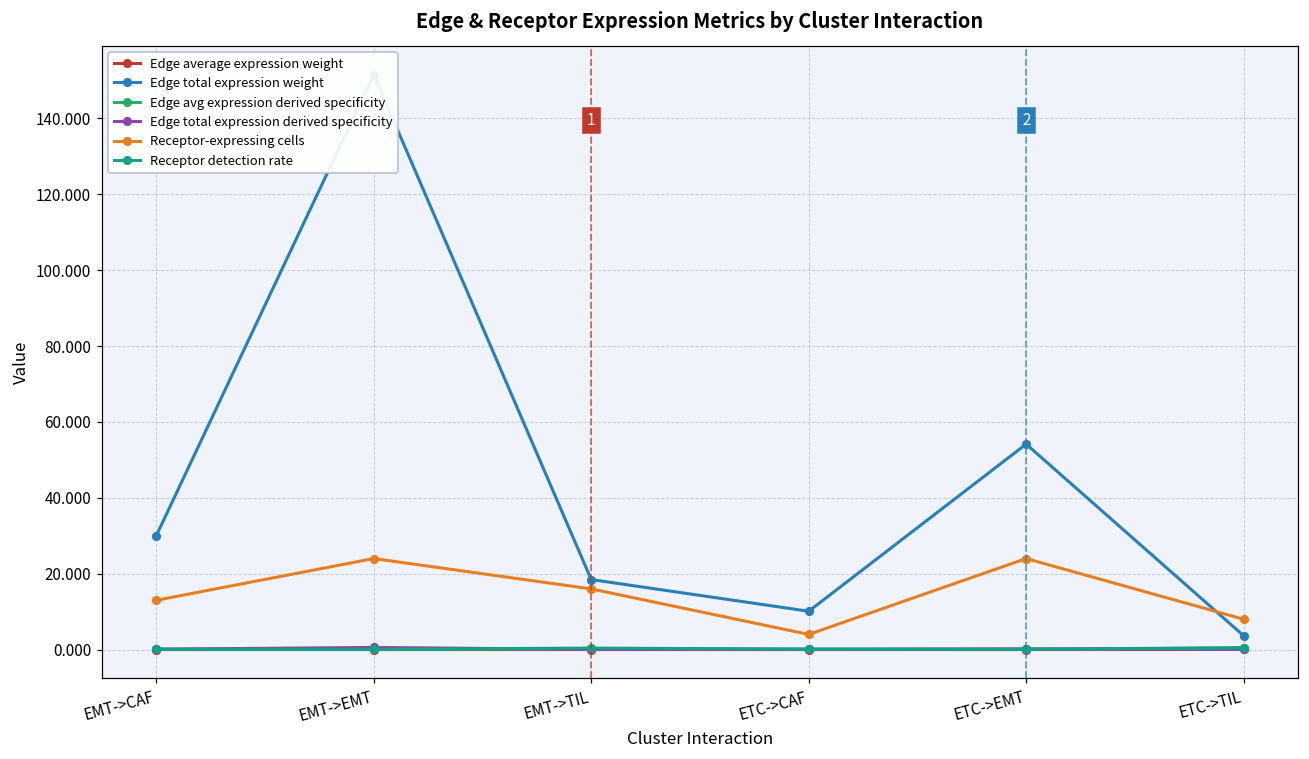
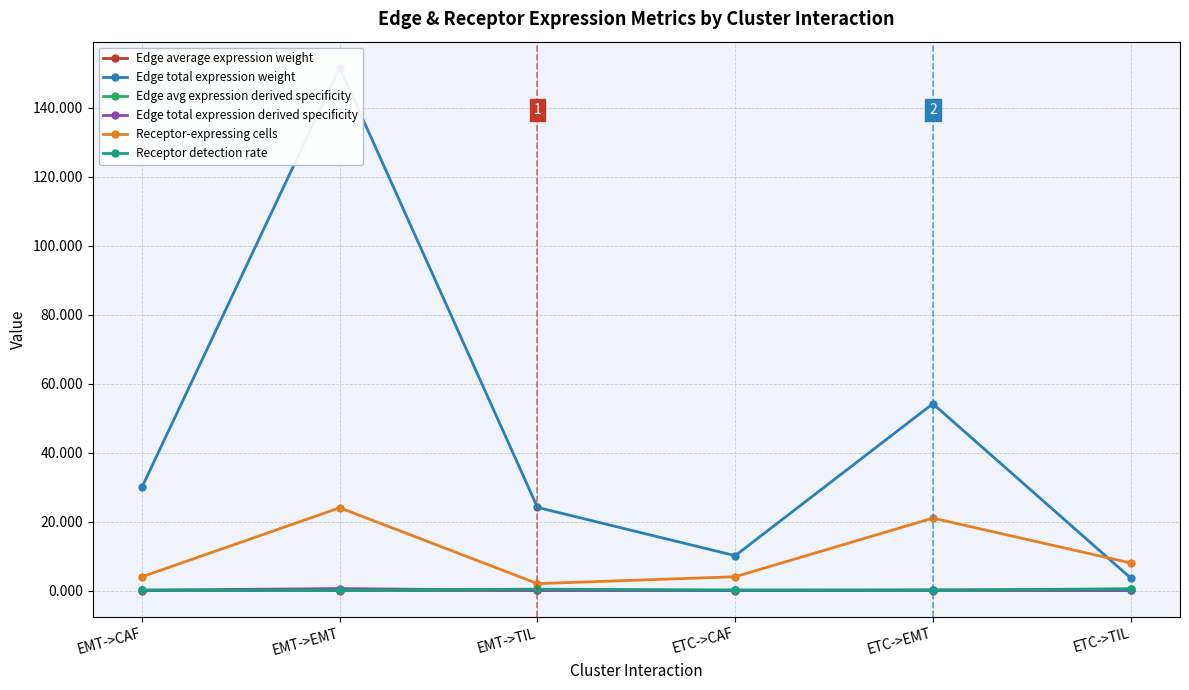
  {
    "Edge total expression weight": {
      "EMT->CAF": 30,
-     "EMT->TIL": 18,
+     "EMT->TIL": 24,
      "ETC->CAF": 10,
      "ETC->EMT": 54,
      "ETC->TIL": 4
    },
    "Receptor-expressing cells": {
-     "EMT->CAF": 13,
+     "EMT->CAF": 4,
      "EMT->EMT": 24,
-     "EMT->TIL": 16,
+     "EMT->TIL": 2,
      "ETC->CAF": 4,
-     "ETC->EMT": 24,
+     "ETC->EMT": 21,
      "ETC->TIL": 8
    }
  }
